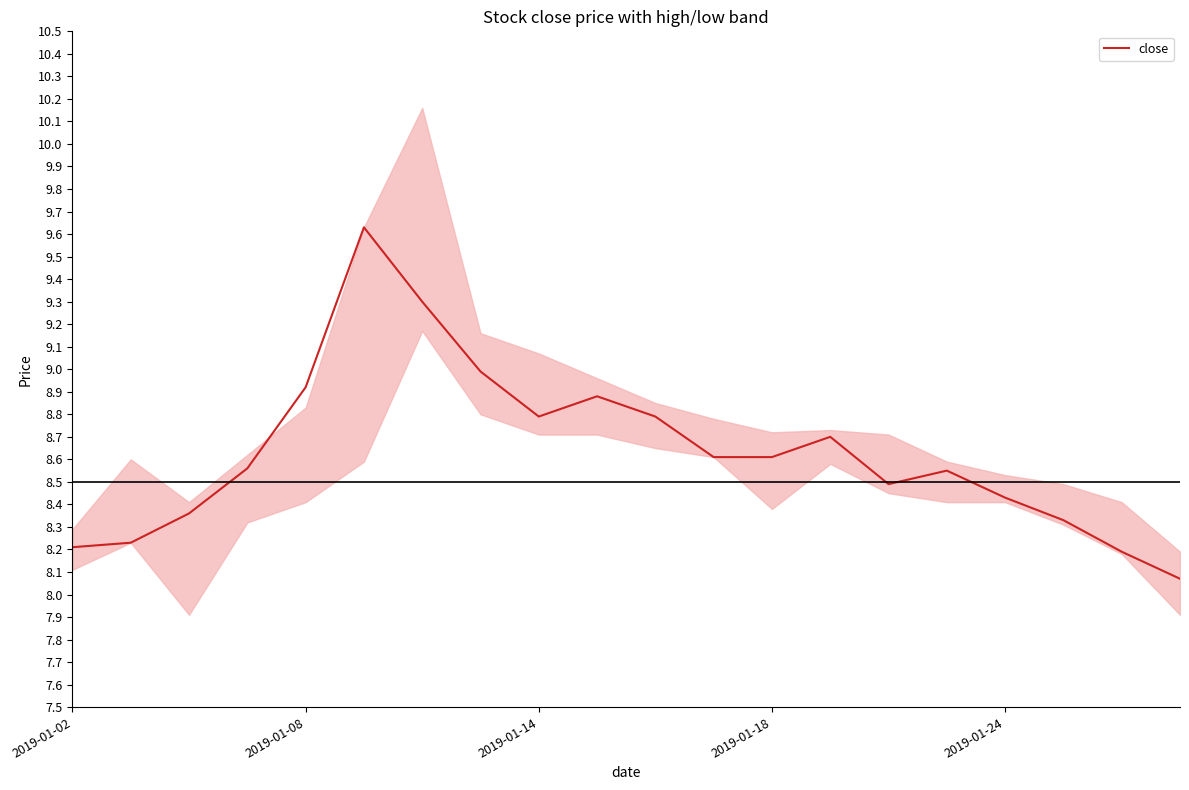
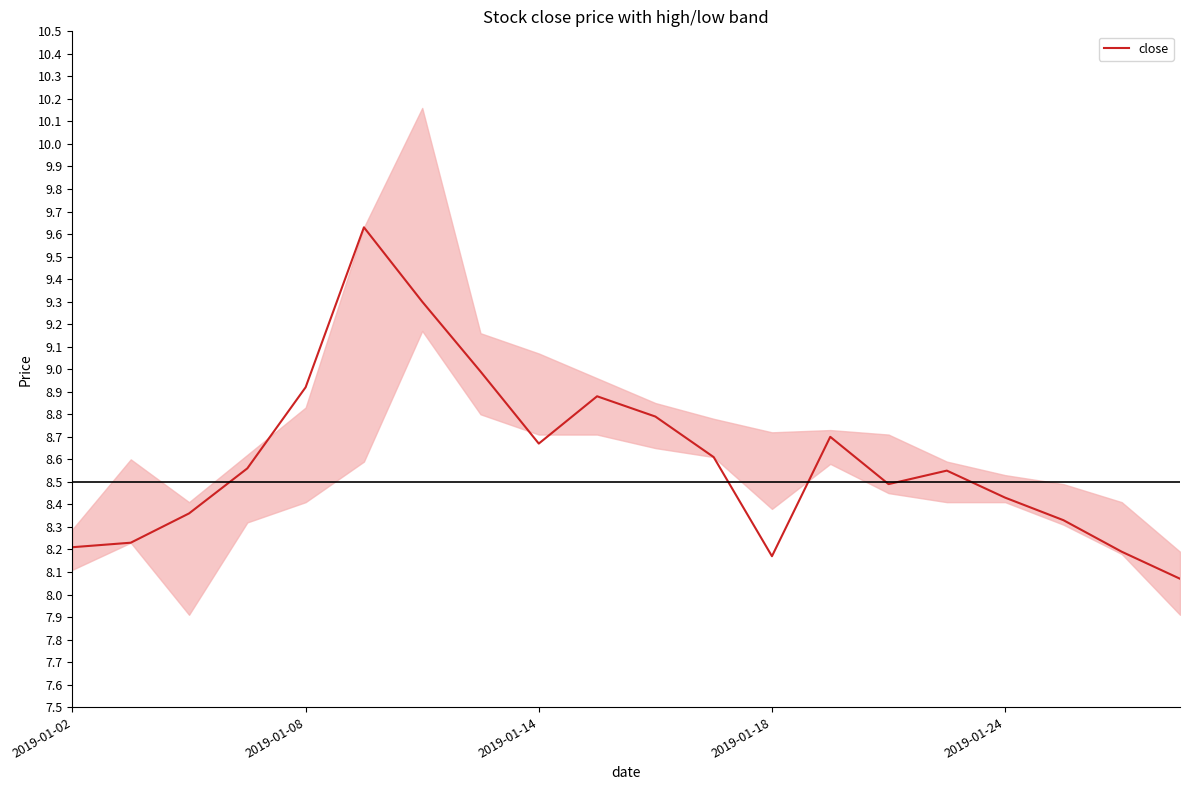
  {
    "close": {
      "2019-01-02": 8.21,
      "2019-01-08": 8.92,
-     "2019-01-14": 8.79,
-     "2019-01-18": 8.61,
+     "2019-01-14": 8.67,
+     "2019-01-18": 8.17,
      "2019-01-24": 8.43
    }
  }
